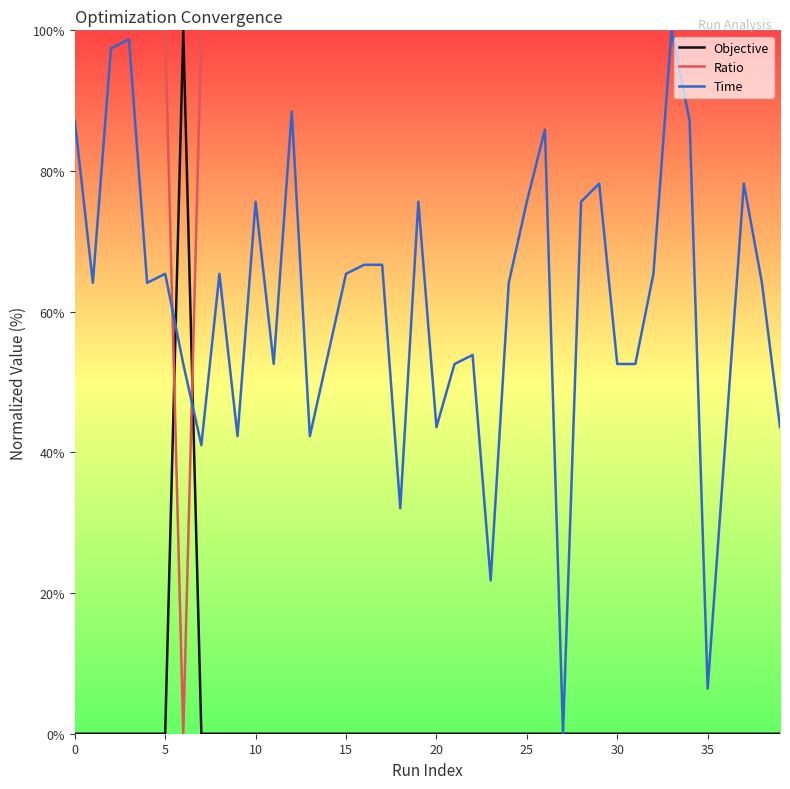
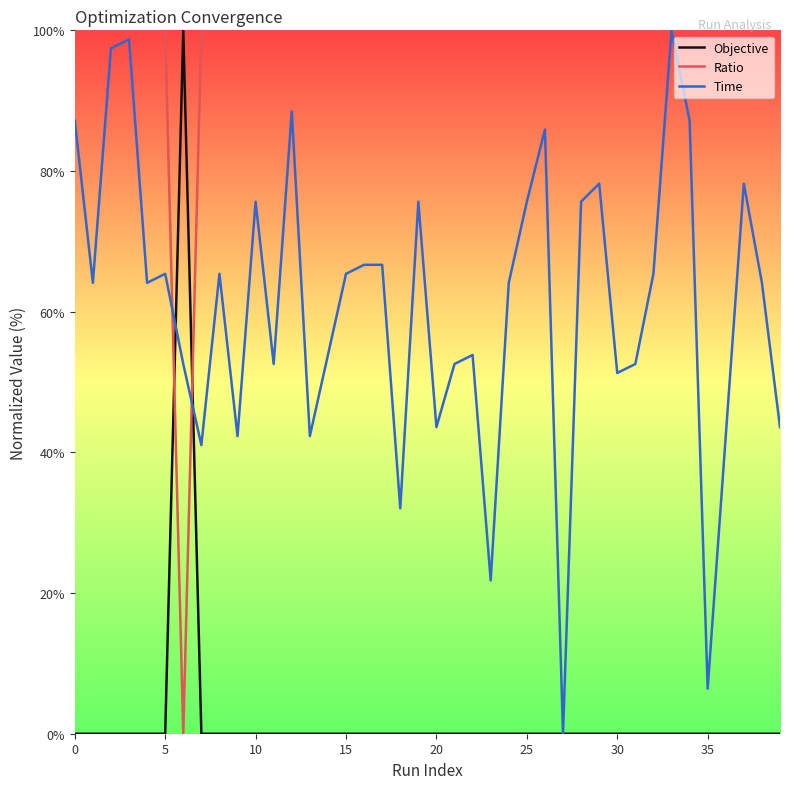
  {
    "Objective": {
      "0": "0%",
      "5": "0%",
      "10": "0%",
      "15": "0%",
      "20": "0%",
      "25": "0%",
      "30": "0%",
      "35": "0%"
    },
    "Ratio": {
      "0": "100%",
      "5": "100%",
      "10": "100%",
      "15": "100%",
      "20": "100%",
      "25": "100%",
      "30": "100%",
      "35": "100%"
    },
    "Time": {
      "0": "87%",
      "5": "65%",
      "10": "76%",
      "15": "65%",
      "20": "44%",
      "25": "76%",
-     "30": "53%",
+     "30": "51%",
      "35": "6%"
    }
  }
